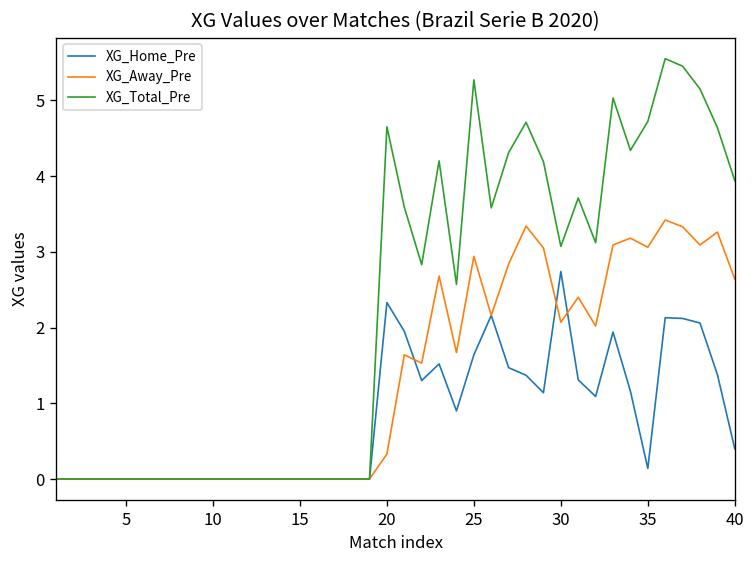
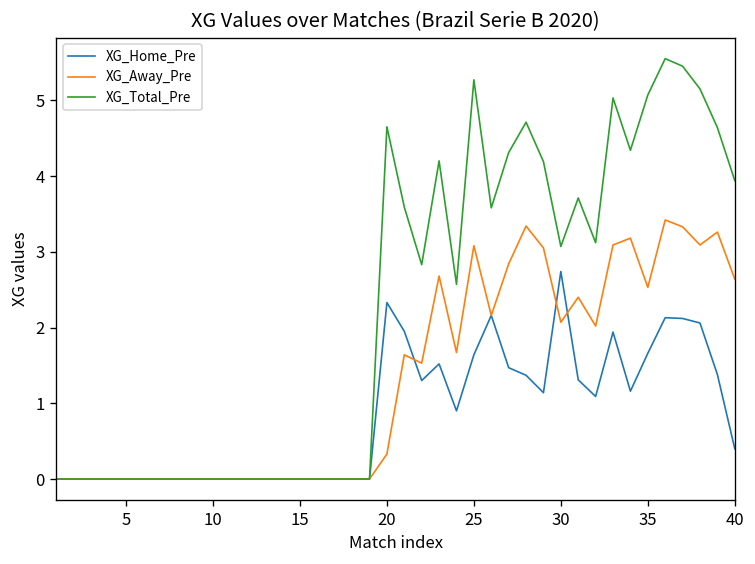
  {
    "XG_Home_Pre": {
      "20": 2.3,
      "25": 1.6,
      "30": 2.7,
-     "35": 0.1,
+     "35": 1.7,
      "40": 0.4
    },
    "XG_Away_Pre": {
      "20": 0.3,
-     "25": 2.9,
+     "25": 3.1,
      "30": 2.1,
-     "35": 3.1,
+     "35": 2.5,
      "40": 2.6
    },
    "XG_Total_Pre": {
      "20": 4.7,
      "25": 5.3,
      "30": 3.1,
-     "35": 4.7,
+     "35": 5.1,
      "40": 3.9
    }
  }
